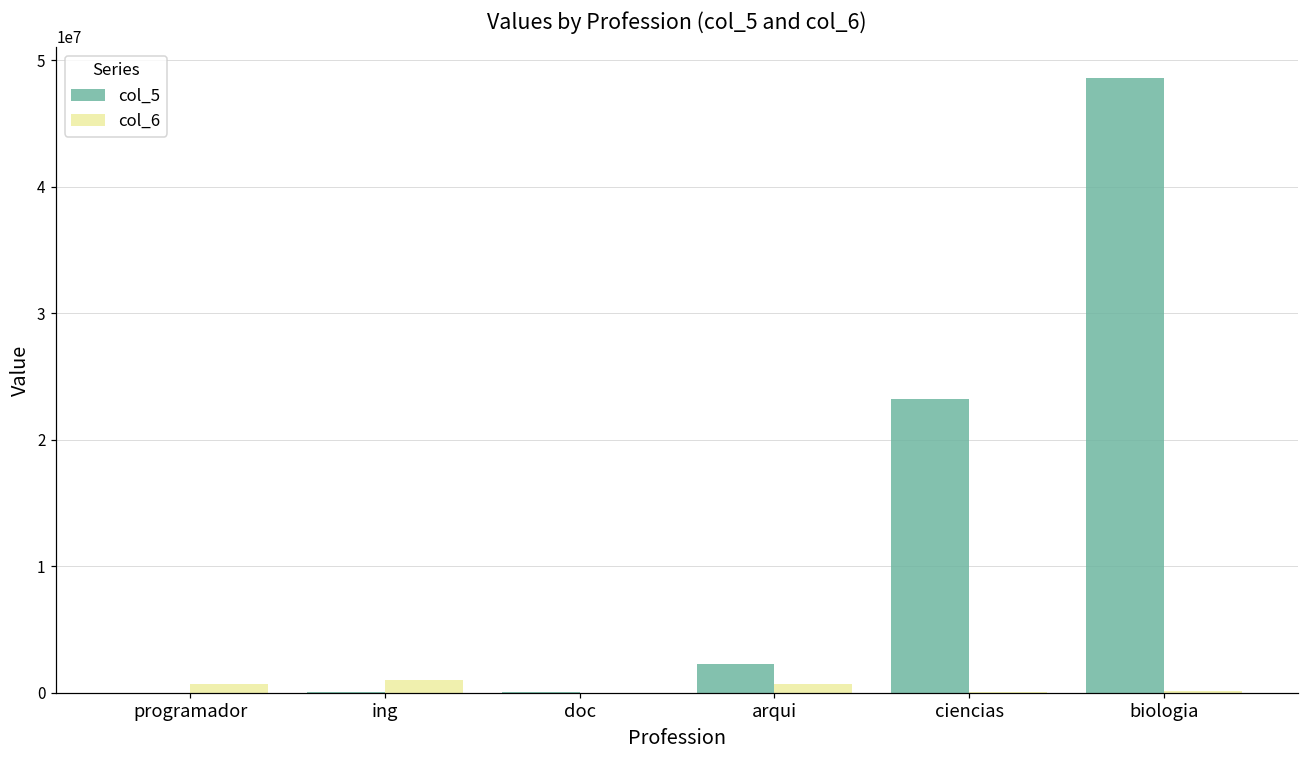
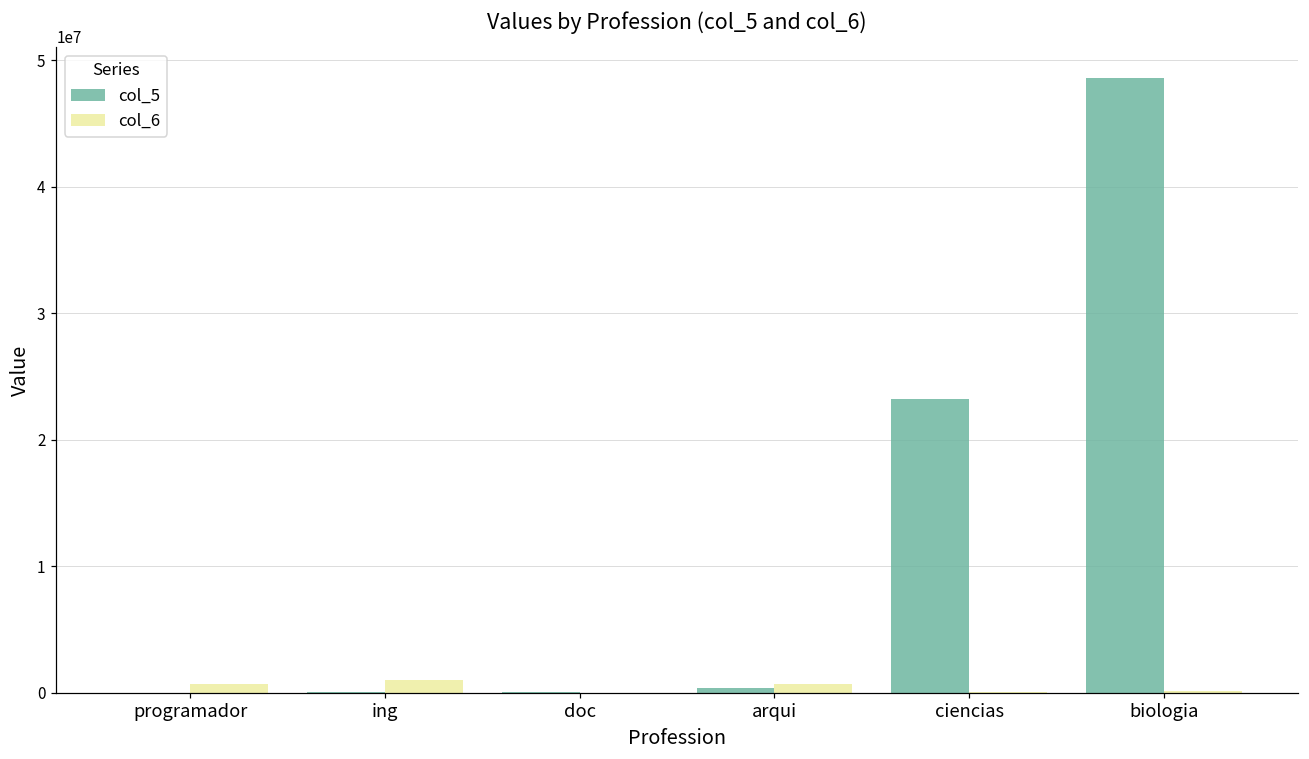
  {
    "col_5": {
-     "arqui": 2300000,
+     "arqui": 400000,
      "ciencias": 23200000,
      "biologia": 48600000
    },
    "col_6": {
      "programador": 700000,
      "ing": 1000000,
      "arqui": 700000
    }
  }
